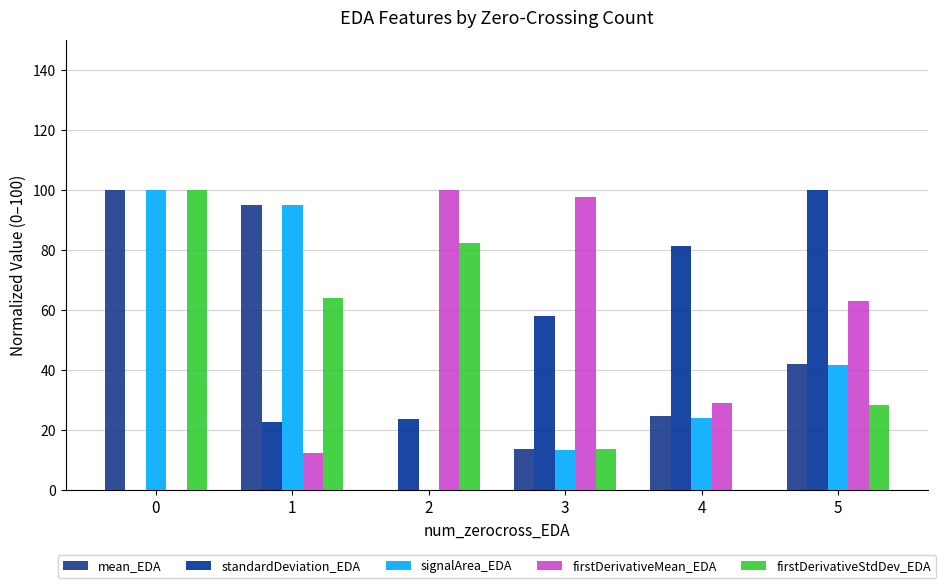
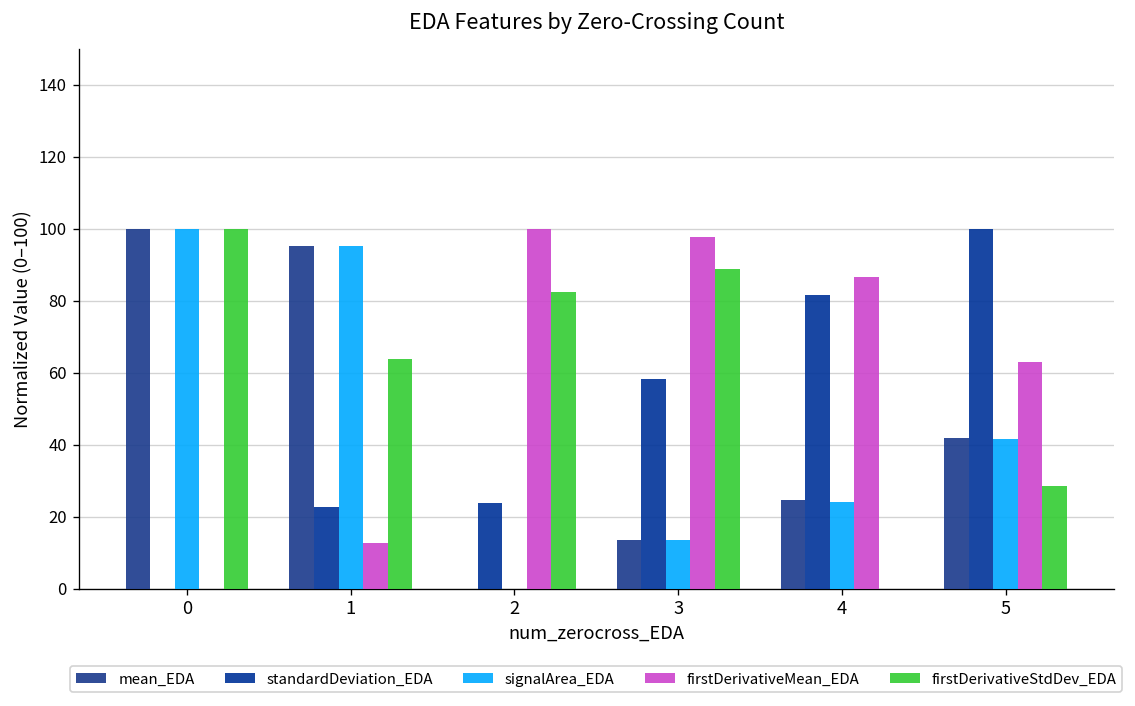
  {
    "signalArea_EDA": {
      "0": 100,
      "1": 95,
      "2": 0,
      "3": 13,
      "4": 24,
      "5": 42
    },
    "firstDerivativeMean_EDA": {
      "0": 0,
      "1": 13,
      "2": 100,
      "3": 98,
-     "4": 29,
+     "4": 87,
      "5": 63
    },
    "firstDerivativeStdDev_EDA": {
      "0": 100,
      "1": 64,
      "2": 82,
-     "3": 14,
+     "3": 89,
      "4": 0,
      "5": 28
    }
  }
